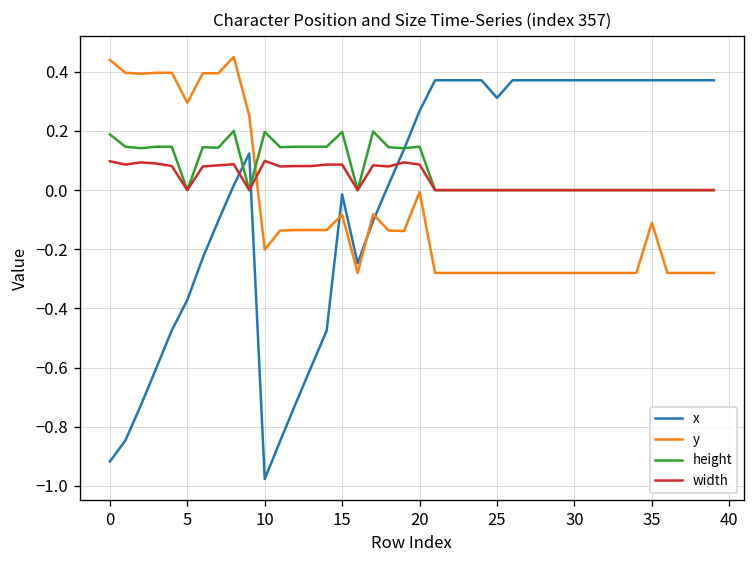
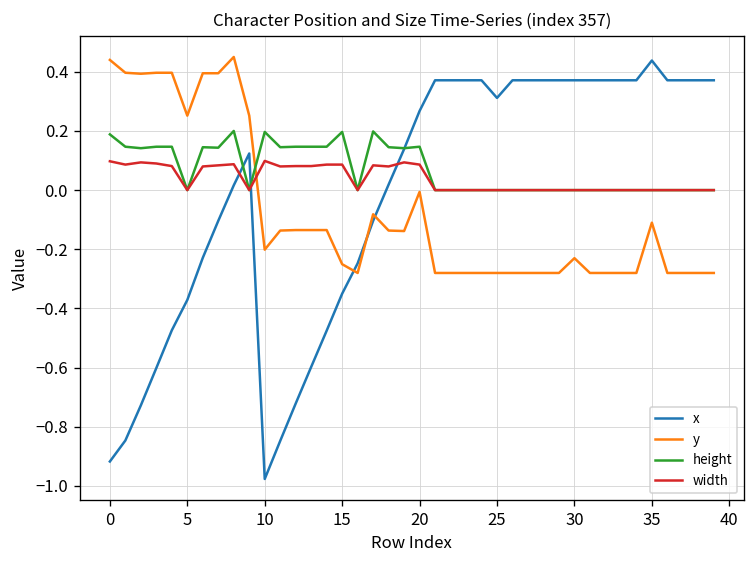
  {
    "x": {
      "0": -0.92,
      "5": -0.37,
      "10": -0.98,
-     "15": -0.01,
+     "15": -0.35,
      "20": 0.27,
      "25": 0.31,
      "30": 0.37,
-     "35": 0.37
+     "35": 0.44
    },
    "y": {
      "0": 0.44,
-     "5": 0.30,
+     "5": 0.25,
      "10": -0.20,
-     "15": -0.08,
+     "15": -0.25,
      "20": -0.01,
      "25": -0.28,
-     "30": -0.28,
+     "30": -0.23,
      "35": -0.11
    },
    "height": {
      "0": 0.19,
      "10": 0.20,
      "15": 0.20,
      "20": 0.15
    },
    "width": {
      "0": 0.10,
      "10": 0.10,
      "15": 0.09,
      "20": 0.09
    }
  }
